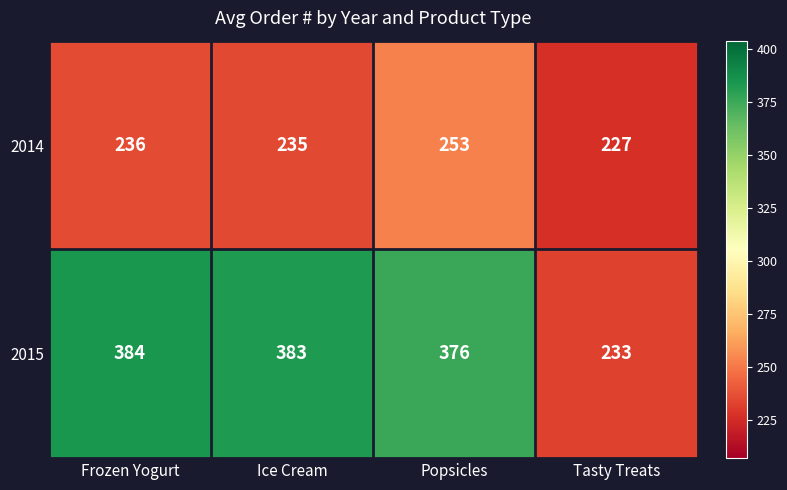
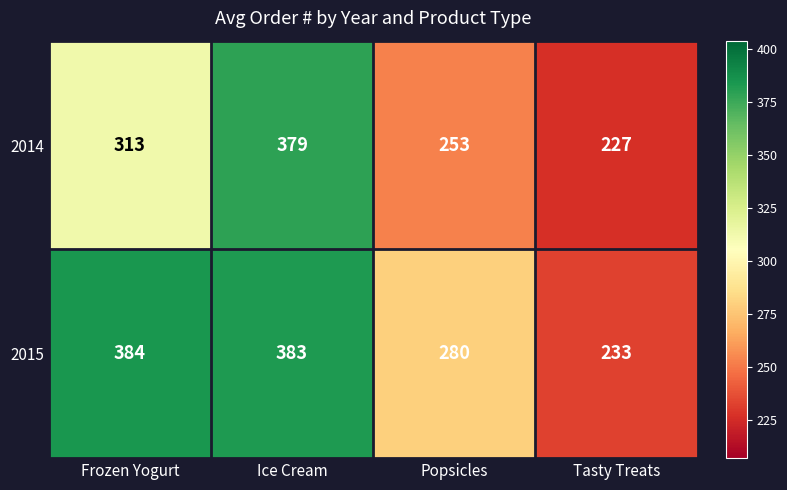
  {
    "2014": {
-     "Frozen Yogurt": 236,
-     "Ice Cream": 235,
+     "Frozen Yogurt": 313,
+     "Ice Cream": 379,
      "Popsicles": 253,
      "Tasty Treats": 227
    },
    "2015": {
      "Frozen Yogurt": 384,
      "Ice Cream": 383,
-     "Popsicles": 376,
+     "Popsicles": 280,
      "Tasty Treats": 233
    }
  }
